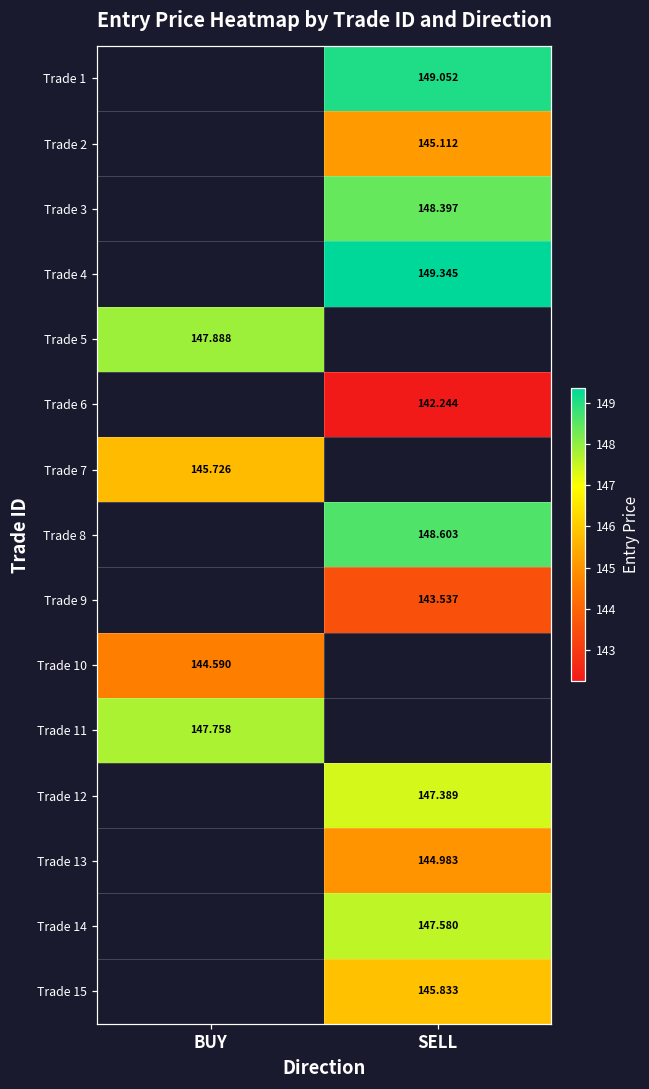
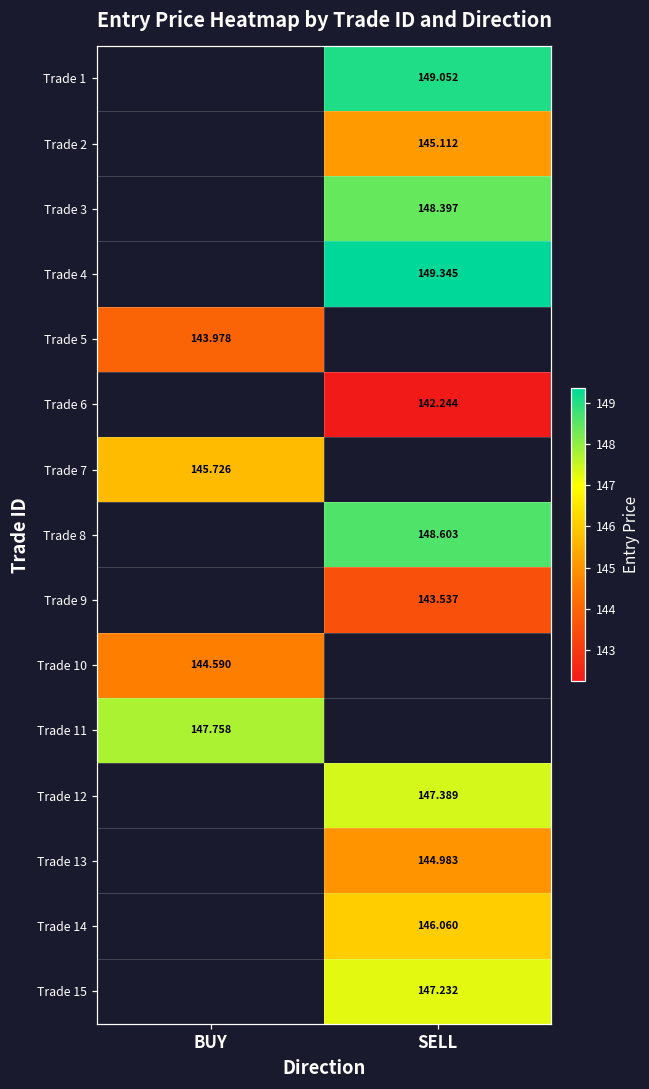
  {
    "Trade 1": {
      "SELL": 149.052
    },
    "Trade 2": {
      "SELL": 145.112
    },
    "Trade 3": {
      "SELL": 148.397
    },
    "Trade 4": {
      "SELL": 149.345
    },
    "Trade 5": {
-     "BUY": 147.888
+     "BUY": 143.978
    },
    "Trade 6": {
      "SELL": 142.244
    },
    "Trade 7": {
      "BUY": 145.726
    },
    "Trade 8": {
      "SELL": 148.603
    },
    "Trade 9": {
      "SELL": 143.537
    },
    "Trade 10": {
      "BUY": 144.590
    },
    "Trade 11": {
      "BUY": 147.758
    },
    "Trade 12": {
      "SELL": 147.389
    },
    "Trade 13": {
      "SELL": 144.983
    },
    "Trade 14": {
-     "SELL": 147.580
+     "SELL": 146.060
    },
    "Trade 15": {
-     "SELL": 145.833
+     "SELL": 147.232
    }
  }
